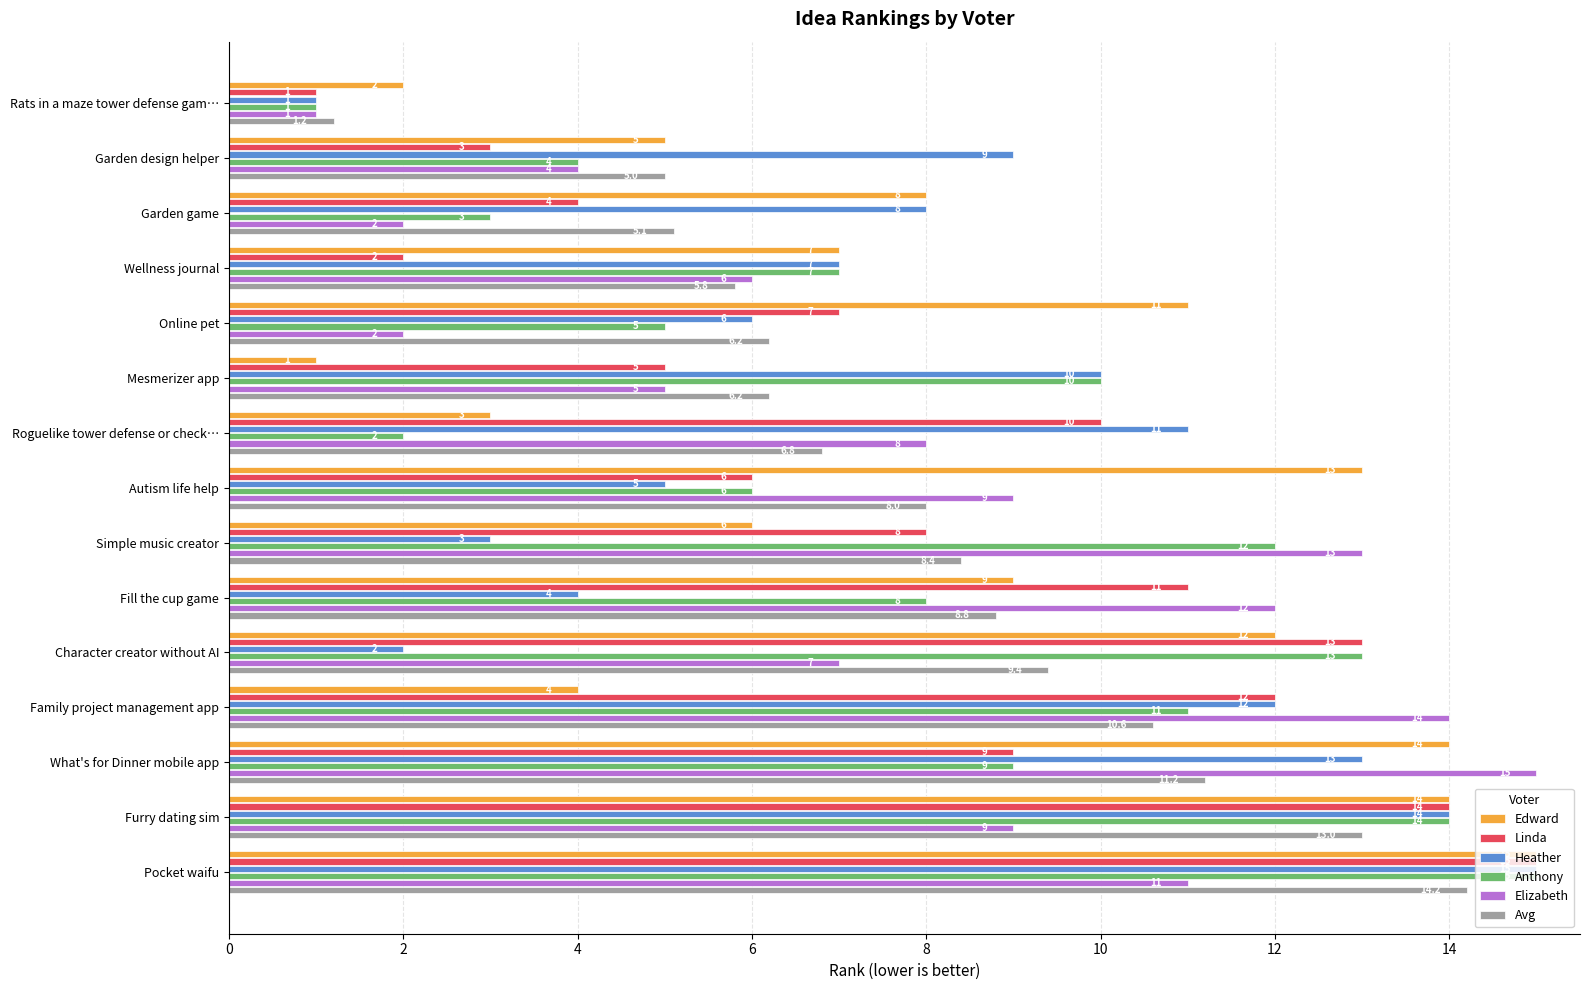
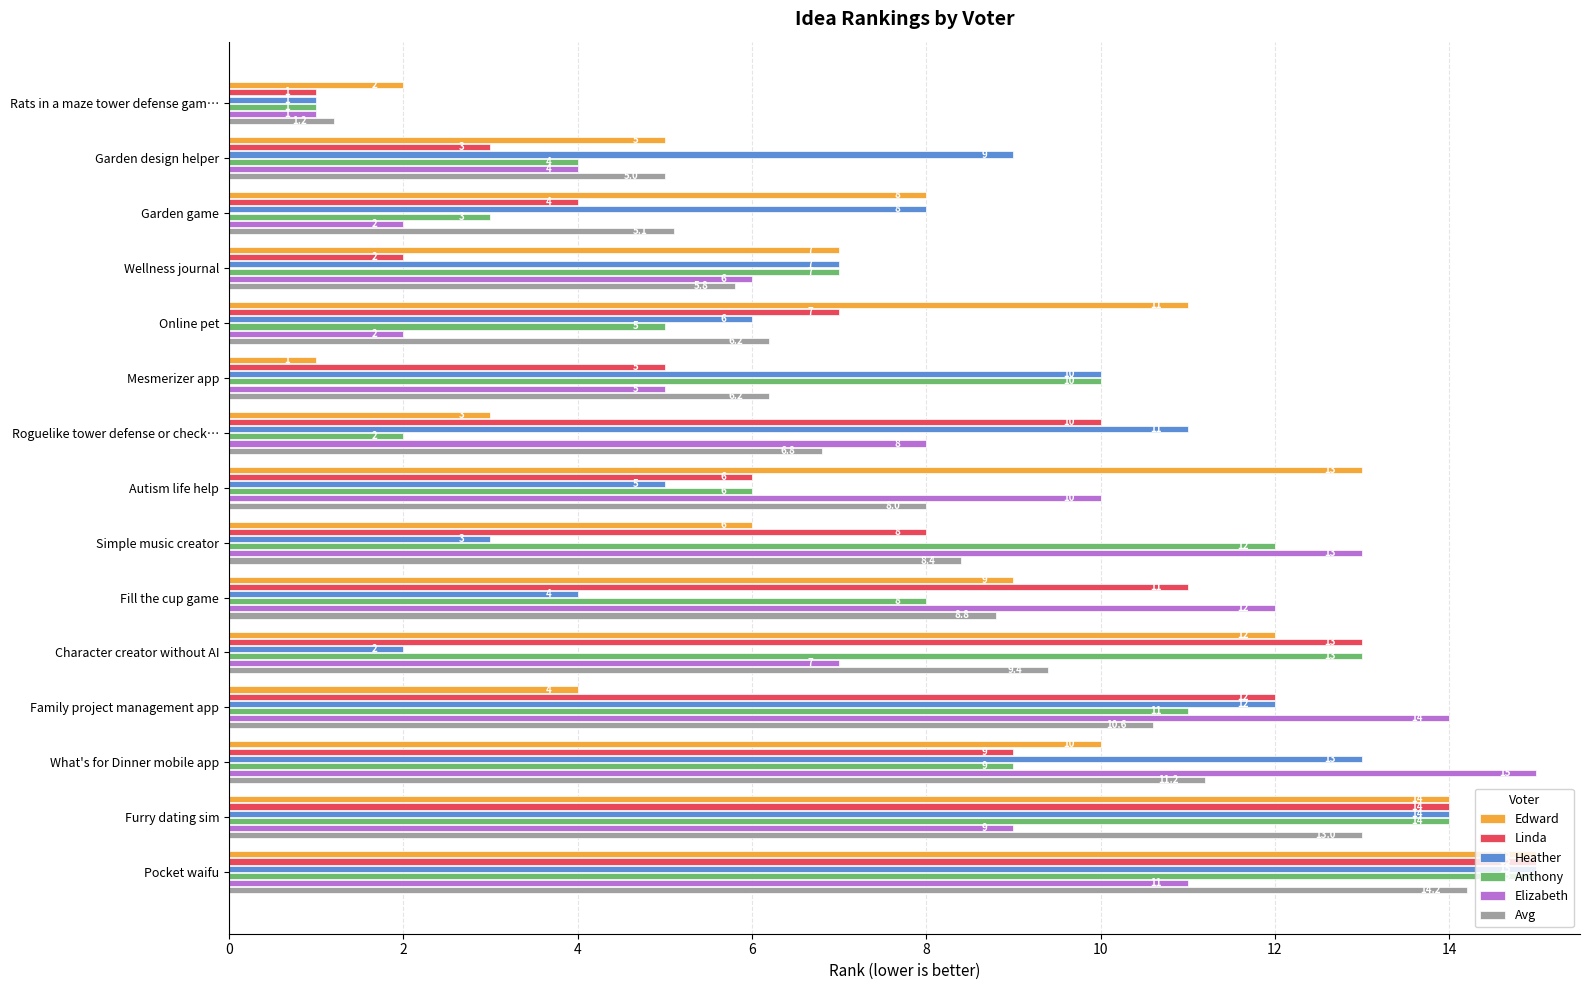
  {
    "Edward": {
      "Rats in a maze tower defense gam…": 2,
      "Garden design helper": 5,
      "Garden game": 8,
      "Online pet": 11,
      "Mesmerizer app": 1,
      "Roguelike tower defense or check…": 3,
      "Autism life help": 13,
      "Simple music creator": 6,
      "Fill the cup game": 9,
      "Character creator without AI": 12,
      "Family project management app": 4,
-     "What's for Dinner mobile app": 14
+     "What's for Dinner mobile app": 10
    },
    "Linda": {
      "Garden design helper": 3,
      "Garden game": 4,
      "Wellness journal": 2,
      "Autism life help": 6,
      "Furry dating sim": 14
    },
    "Heather": {
      "Simple music creator": 3,
      "Fill the cup game": 4,
      "Character creator without AI": 2
    },
    "Anthony": {
      "Wellness journal": 7,
      "Roguelike tower defense or check…": 2,
      "Family project management app": 11,
      "What's for Dinner mobile app": 9
    },
    "Elizabeth": {
      "Rats in a maze tower defense gam…": 1,
      "Mesmerizer app": 5,
      "Roguelike tower defense or check…": 8,
-     "Autism life help": 9,
+     "Autism life help": 10,
      "Simple music creator": 13,
      "Fill the cup game": 12,
      "Family project management app": 14,
      "What's for Dinner mobile app": 15
    },
    "Avg": {
      "Rats in a maze tower defense gam…": 1.2,
      "Garden design helper": 5,
      "Garden game": 5.1,
      "Online pet": 6.2,
      "Mesmerizer app": 6.2,
      "Roguelike tower defense or check…": 6.8,
      "Autism life help": 8,
      "Simple music creator": 8.4,
      "Fill the cup game": 8.8,
      "Character creator without AI": 9.4,
      "What's for Dinner mobile app": 11.2,
      "Furry dating sim": 13,
      "Pocket waifu": 14.2
    }
  }
